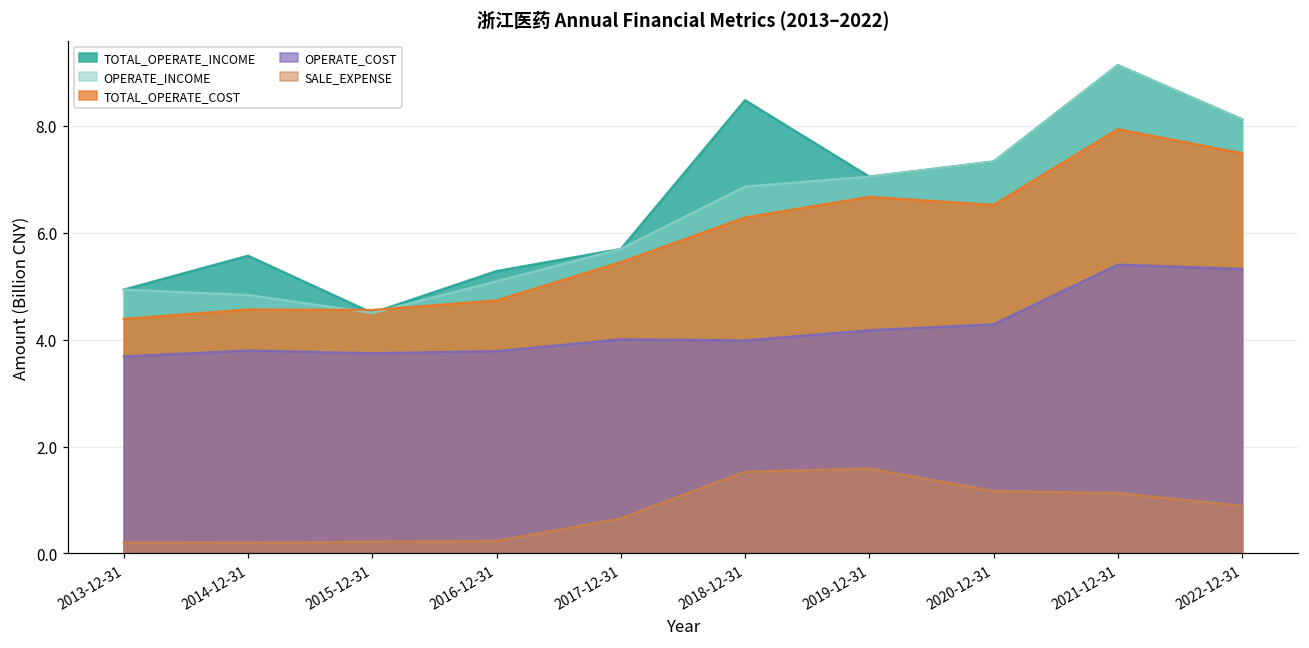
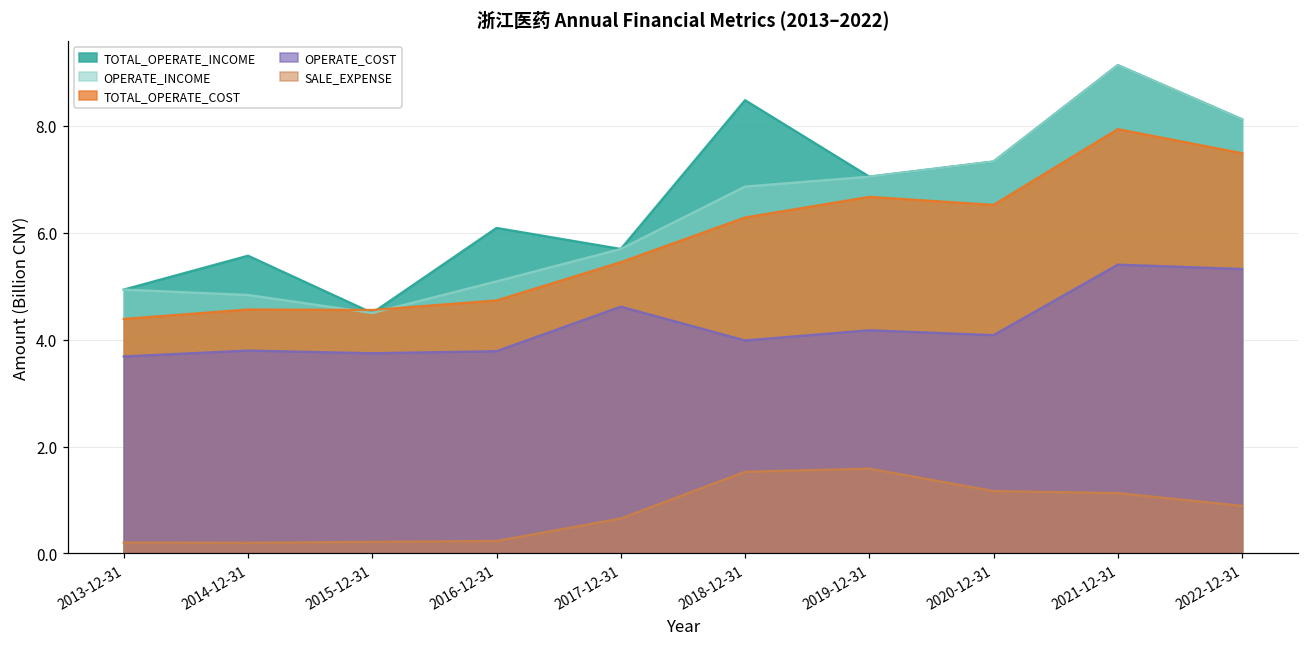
  {
    "TOTAL_OPERATE_INCOME": {
      "2014-12-31": 5.6,
-     "2016-12-31": 5.3,
+     "2016-12-31": 6.1,
      "2018-12-31": 8.5
    },
    "OPERATE_INCOME": {
      "2014-12-31": 4.8,
      "2016-12-31": 5.1,
      "2018-12-31": 6.9
    },
    "OPERATE_COST": {
      "2013-12-31": 3.7,
      "2014-12-31": 3.8,
      "2015-12-31": 3.7,
      "2016-12-31": 3.8,
-     "2017-12-31": 4.0,
+     "2017-12-31": 4.6,
      "2018-12-31": 4.0,
      "2019-12-31": 4.2,
-     "2020-12-31": 4.3,
+     "2020-12-31": 4.1,
      "2021-12-31": 5.4,
      "2022-12-31": 5.3
    }
  }
